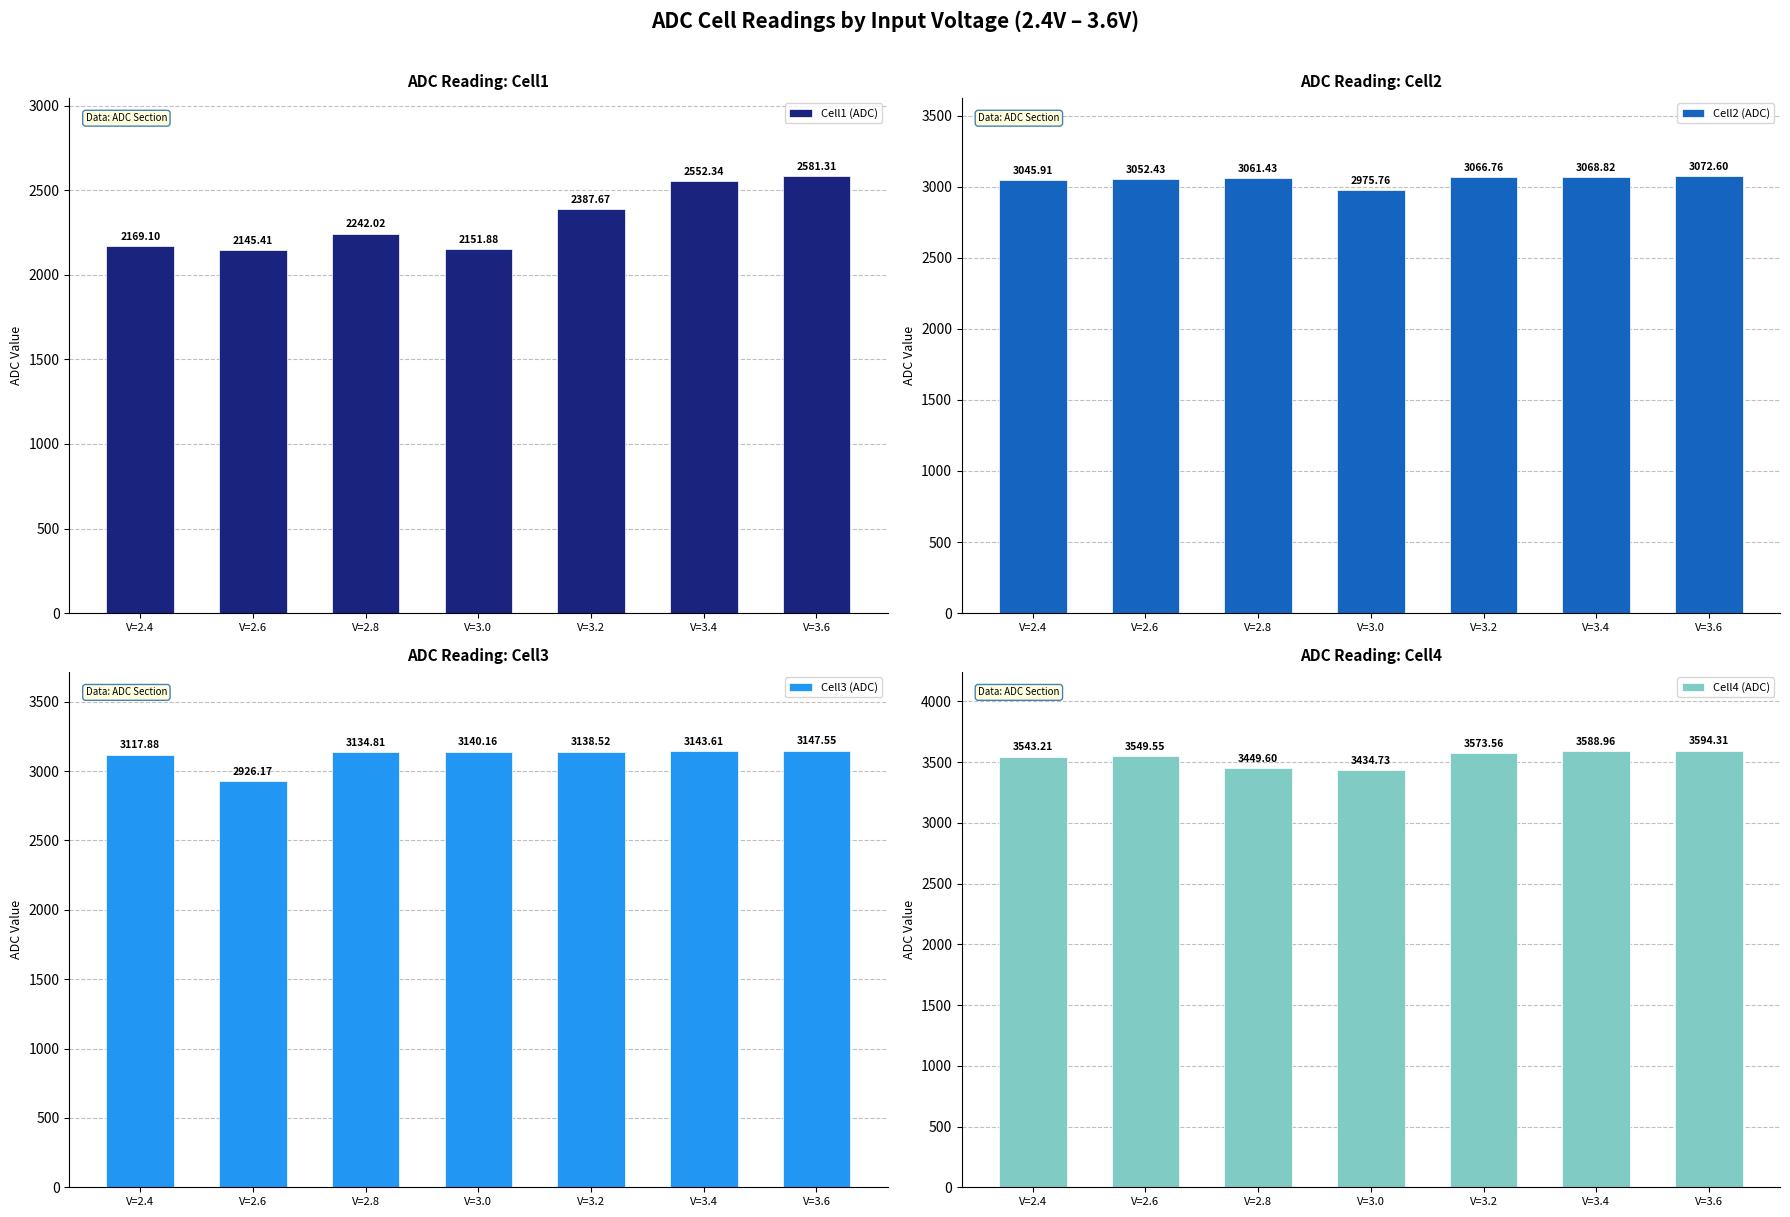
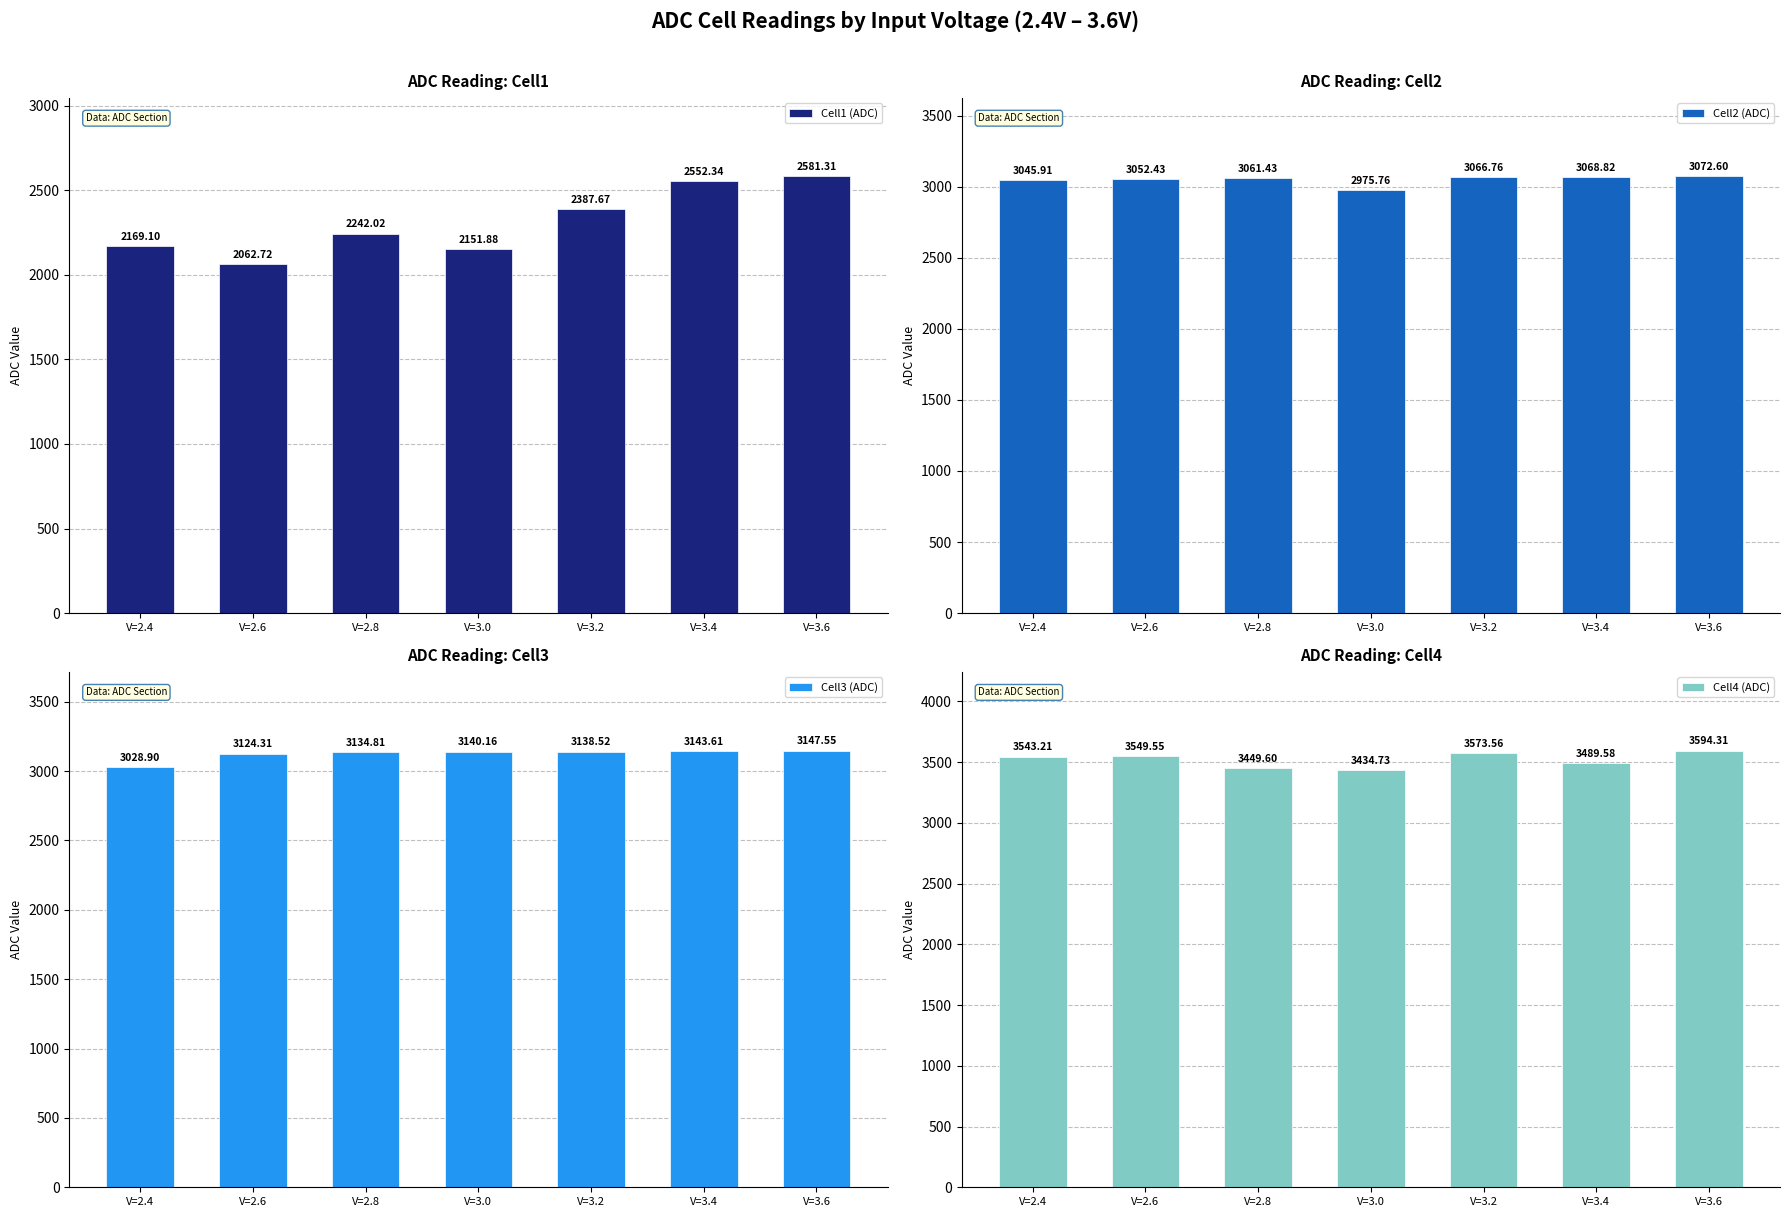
  {
    "ADC Reading: Cell1": {
      "V=2.4": 2169.10,
-     "V=2.6": 2145.41,
+     "V=2.6": 2062.72,
      "V=2.8": 2242.02,
      "V=3.0": 2151.88,
      "V=3.2": 2387.67,
      "V=3.4": 2552.34,
      "V=3.6": 2581.31
    },
    "ADC Reading: Cell2": {
      "V=2.4": 3045.91,
      "V=2.6": 3052.43,
      "V=2.8": 3061.43,
      "V=3.0": 2975.76,
      "V=3.2": 3066.76,
      "V=3.4": 3068.82,
      "V=3.6": 3072.60
    },
    "ADC Reading: Cell3": {
-     "V=2.4": 3117.88,
-     "V=2.6": 2926.17,
+     "V=2.4": 3028.90,
+     "V=2.6": 3124.31,
      "V=2.8": 3134.81,
      "V=3.0": 3140.16,
      "V=3.2": 3138.52,
      "V=3.4": 3143.61,
      "V=3.6": 3147.55
    },
    "ADC Reading: Cell4": {
      "V=2.4": 3543.21,
      "V=2.6": 3549.55,
      "V=2.8": 3449.60,
      "V=3.0": 3434.73,
      "V=3.2": 3573.56,
-     "V=3.4": 3588.96,
+     "V=3.4": 3489.58,
      "V=3.6": 3594.31
    }
  }
